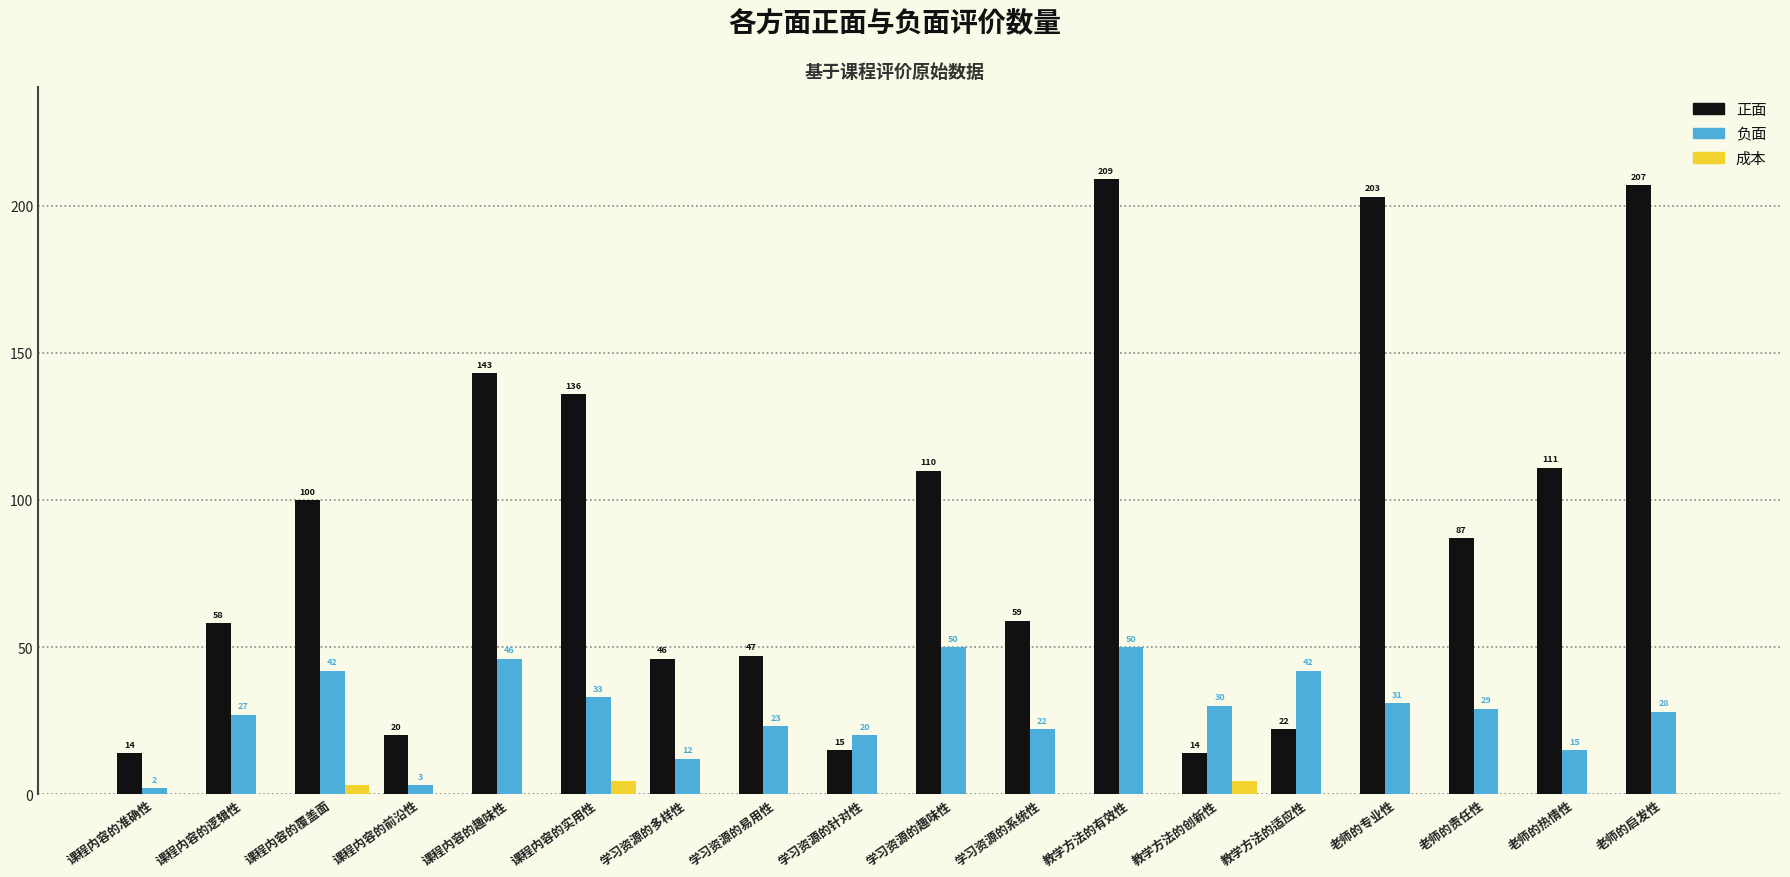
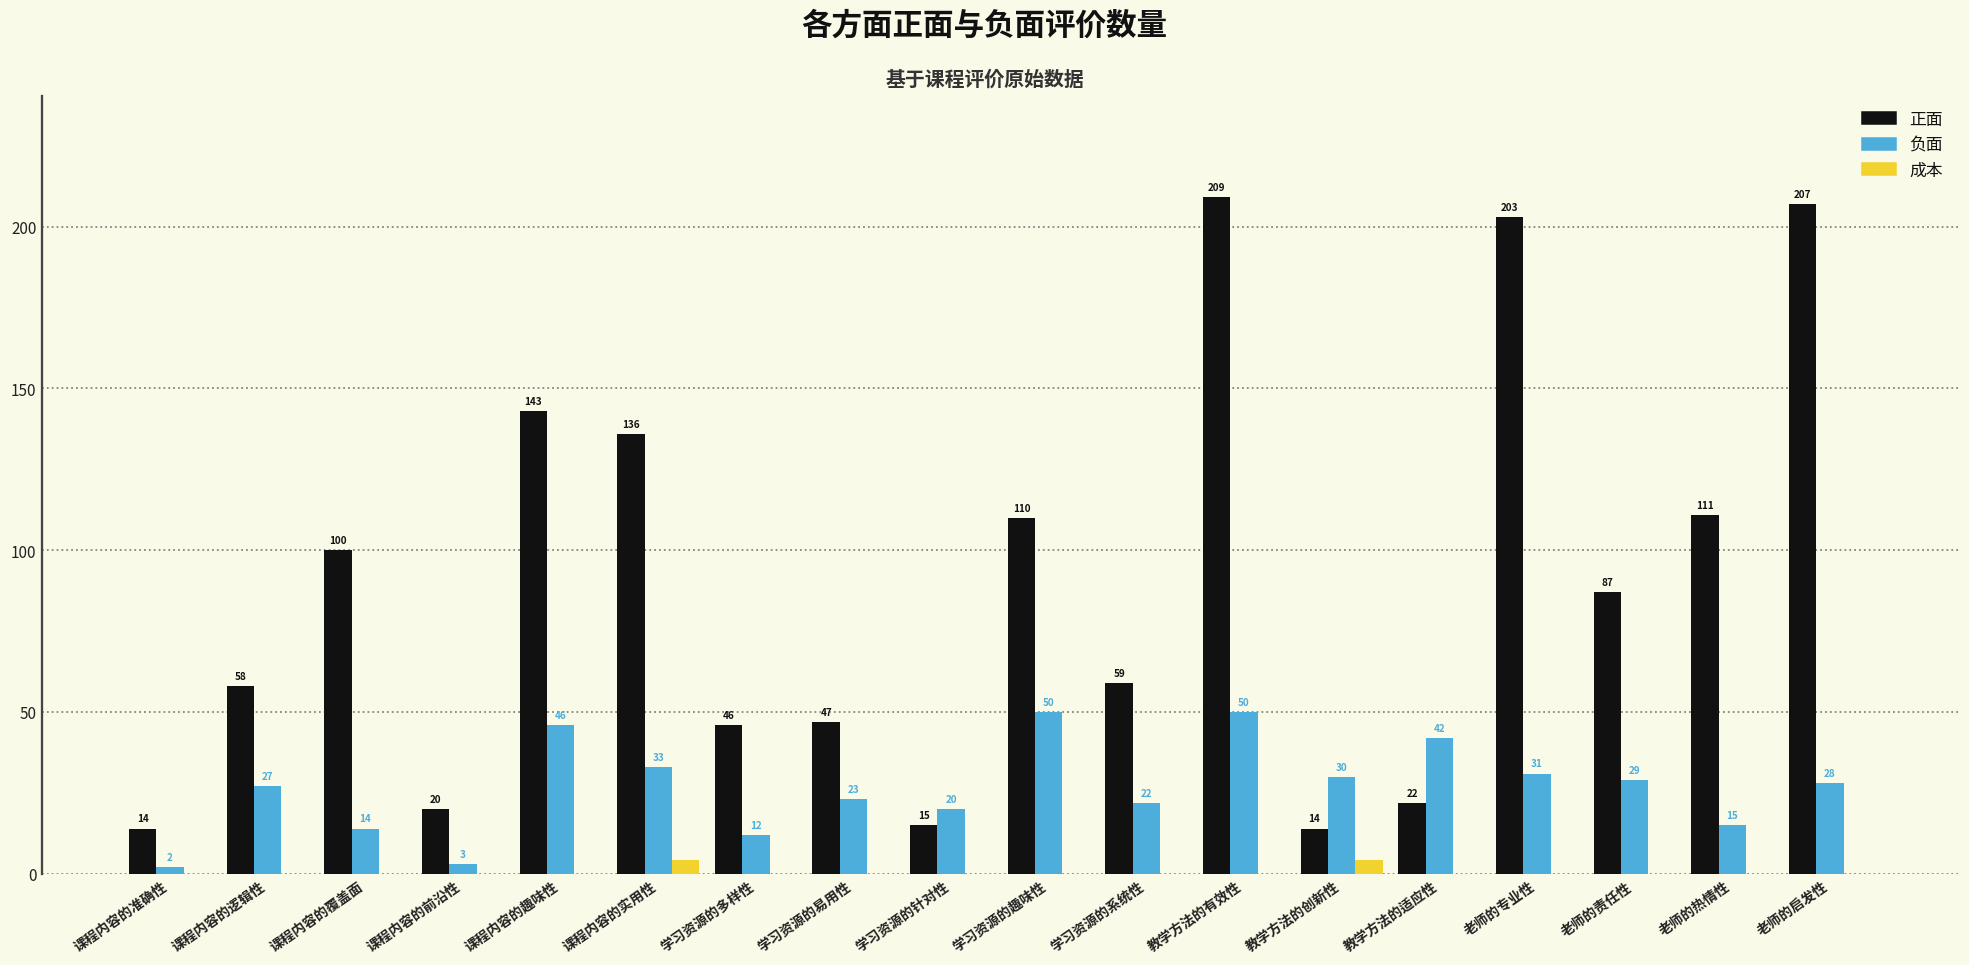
  {
    "正面": {
      "课程内容的准确性": 14,
      "课程内容的逻辑性": 58,
      "课程内容的覆盖面": 100,
      "课程内容的前沿性": 20,
      "课程内容的趣味性": 143,
      "课程内容的实用性": 136,
      "学习资源的多样性": 46,
      "学习资源的易用性": 47,
      "学习资源的针对性": 15,
      "学习资源的趣味性": 110,
      "学习资源的系统性": 59,
      "教学方法的有效性": 209,
      "教学方法的创新性": 14,
      "教学方法的适应性": 22,
      "老师的专业性": 203,
      "老师的责任性": 87,
      "老师的热情性": 111,
      "老师的启发性": 207
    },
    "负面": {
      "课程内容的准确性": 2,
      "课程内容的逻辑性": 27,
-     "课程内容的覆盖面": 42,
+     "课程内容的覆盖面": 14,
      "课程内容的前沿性": 3,
      "课程内容的趣味性": 46,
      "课程内容的实用性": 33,
      "学习资源的多样性": 12,
      "学习资源的易用性": 23,
      "学习资源的针对性": 20,
      "学习资源的趣味性": 50,
      "学习资源的系统性": 22,
      "教学方法的有效性": 50,
      "教学方法的创新性": 30,
      "教学方法的适应性": 42,
      "老师的专业性": 31,
      "老师的责任性": 29,
      "老师的热情性": 15,
      "老师的启发性": 28
    },
    "成本": {
-     "课程内容的覆盖面": 3,
+     "课程内容的覆盖面": 0,
      "课程内容的实用性": 4,
      "教学方法的创新性": 4
    }
  }
